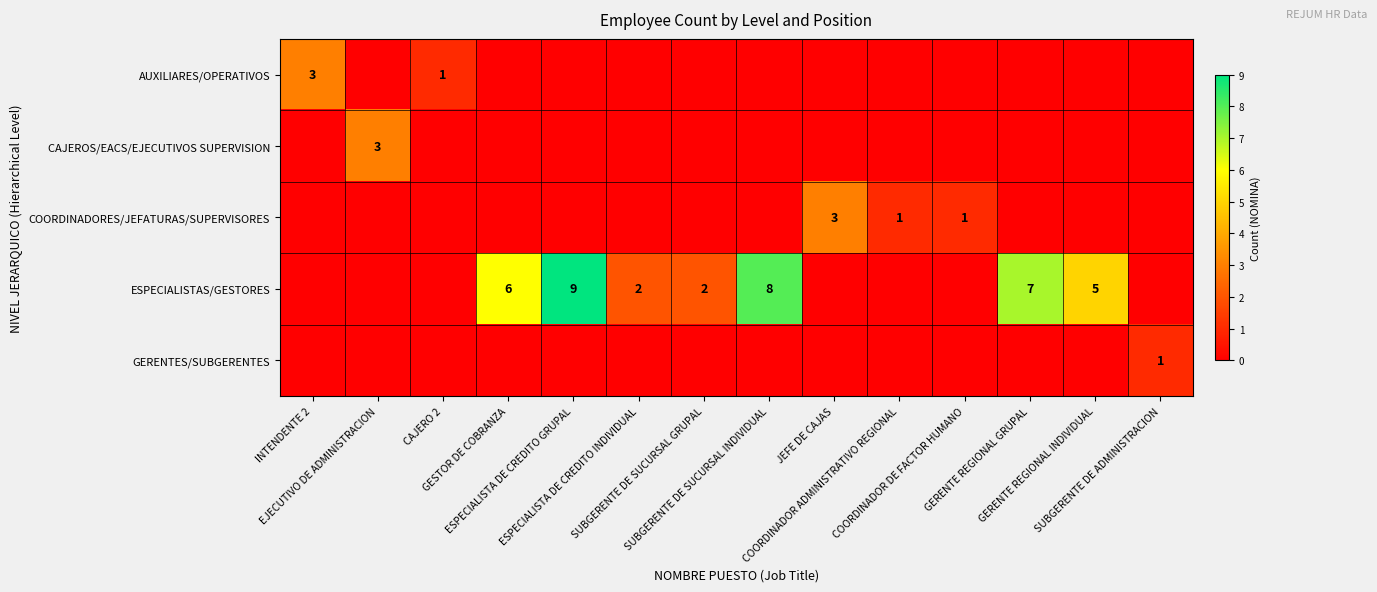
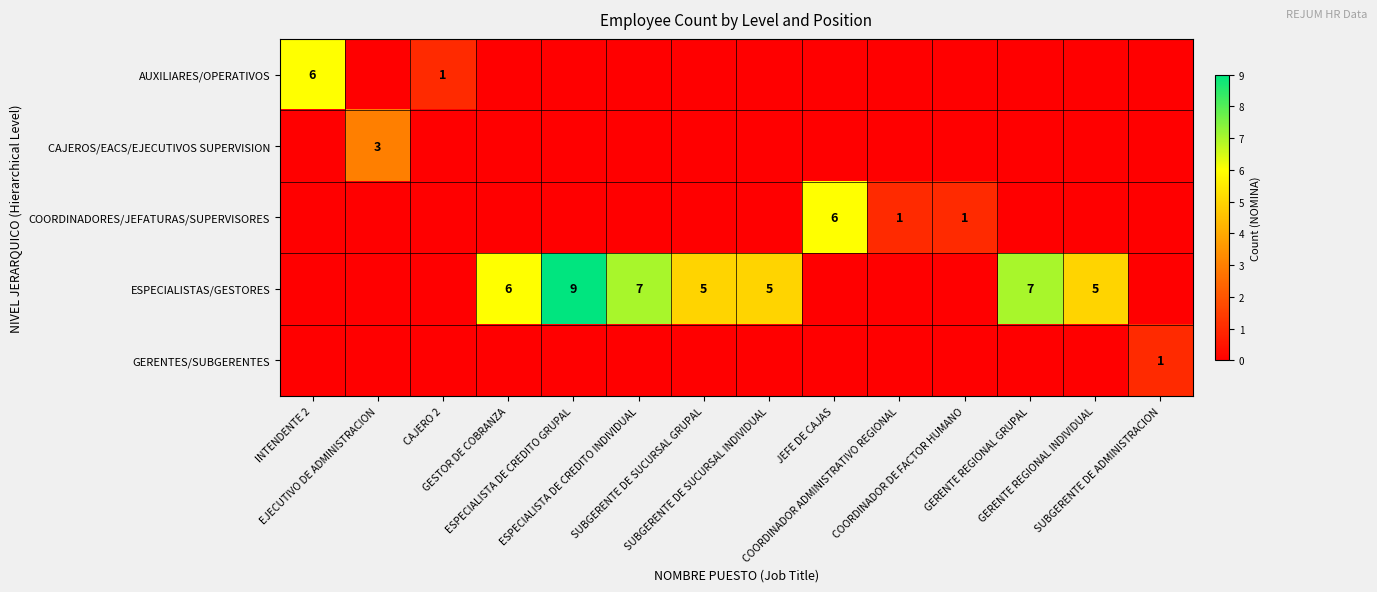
  {
    "AUXILIARES/OPERATIVOS": {
-     "INTENDENTE 2": 3,
+     "INTENDENTE 2": 6,
      "CAJERO 2": 1
    },
    "CAJEROS/EACS/EJECUTIVOS SUPERVISION": {
      "EJECUTIVO DE ADMINISTRACION": 3
    },
    "COORDINADORES/JEFATURAS/SUPERVISORES": {
-     "JEFE DE CAJAS": 3,
+     "JEFE DE CAJAS": 6,
      "COORDINADOR ADMINISTRATIVO REGIONAL": 1,
      "COORDINADOR DE FACTOR HUMANO": 1
    },
    "ESPECIALISTAS/GESTORES": {
      "GESTOR DE COBRANZA": 6,
      "ESPECIALISTA DE CREDITO GRUPAL": 9,
-     "ESPECIALISTA DE CREDITO INDIVIDUAL": 2,
-     "SUBGERENTE DE SUCURSAL GRUPAL": 2,
-     "SUBGERENTE DE SUCURSAL INDIVIDUAL": 8,
+     "ESPECIALISTA DE CREDITO INDIVIDUAL": 7,
+     "SUBGERENTE DE SUCURSAL GRUPAL": 5,
+     "SUBGERENTE DE SUCURSAL INDIVIDUAL": 5,
      "GERENTE REGIONAL GRUPAL": 7,
      "GERENTE REGIONAL INDIVIDUAL": 5
    },
    "GERENTES/SUBGERENTES": {
      "SUBGERENTE DE ADMINISTRACION": 1
    }
  }
